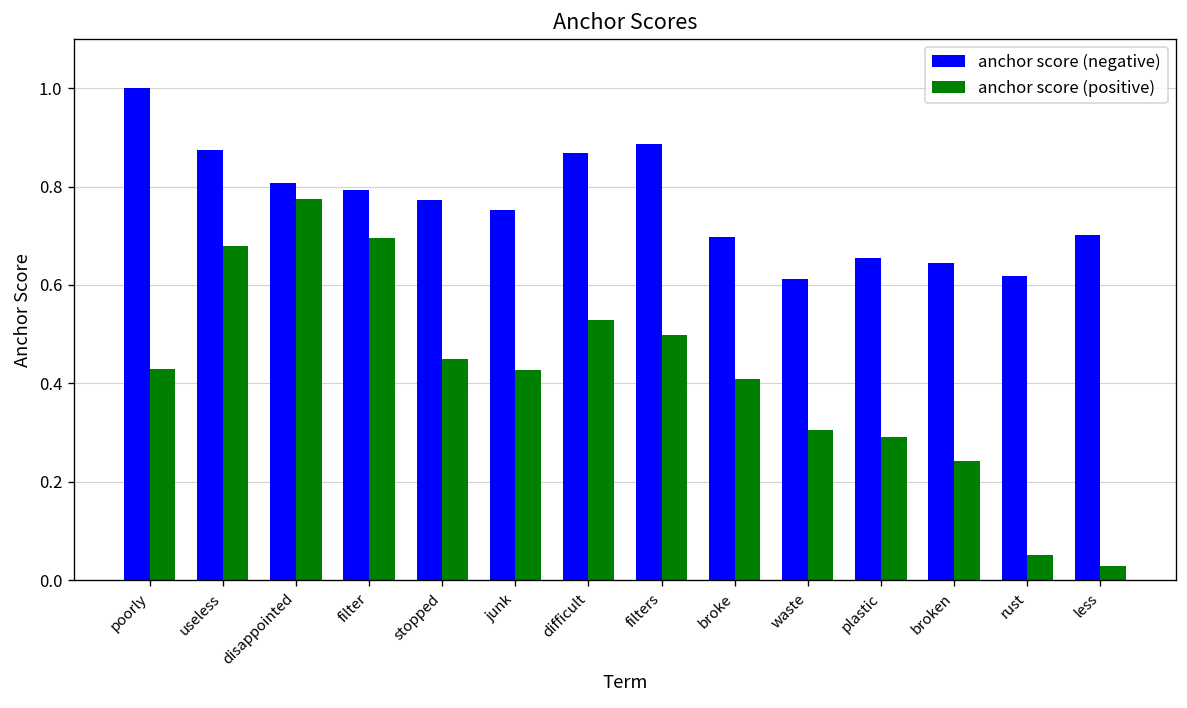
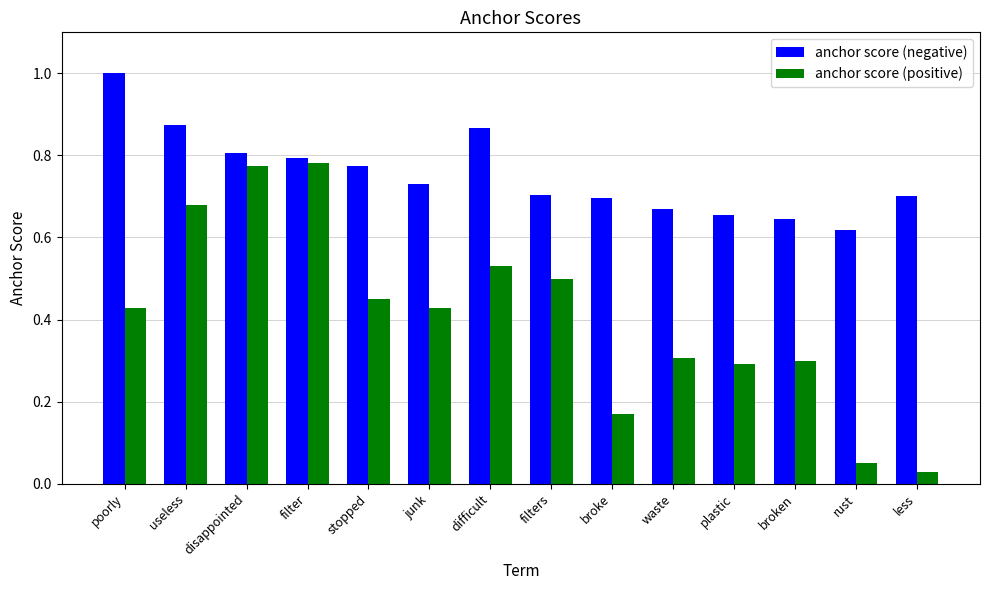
  {
    "anchor score (negative)": {
      "poorly": 1.00,
      "useless": 0.88,
      "disappointed": 0.81,
      "filter": 0.79,
      "stopped": 0.77,
-     "junk": 0.75,
+     "junk": 0.73,
      "difficult": 0.87,
-     "filters": 0.89,
+     "filters": 0.70,
      "broke": 0.70,
-     "waste": 0.61,
+     "waste": 0.67,
      "plastic": 0.66,
      "broken": 0.64,
      "rust": 0.62,
      "less": 0.70
    },
    "anchor score (positive)": {
      "poorly": 0.43,
      "useless": 0.68,
      "disappointed": 0.77,
-     "filter": 0.70,
+     "filter": 0.78,
      "stopped": 0.45,
      "junk": 0.43,
      "difficult": 0.53,
      "filters": 0.50,
-     "broke": 0.41,
+     "broke": 0.17,
      "waste": 0.31,
      "plastic": 0.29,
-     "broken": 0.24,
+     "broken": 0.30,
      "rust": 0.05,
      "less": 0.03
    }
  }
